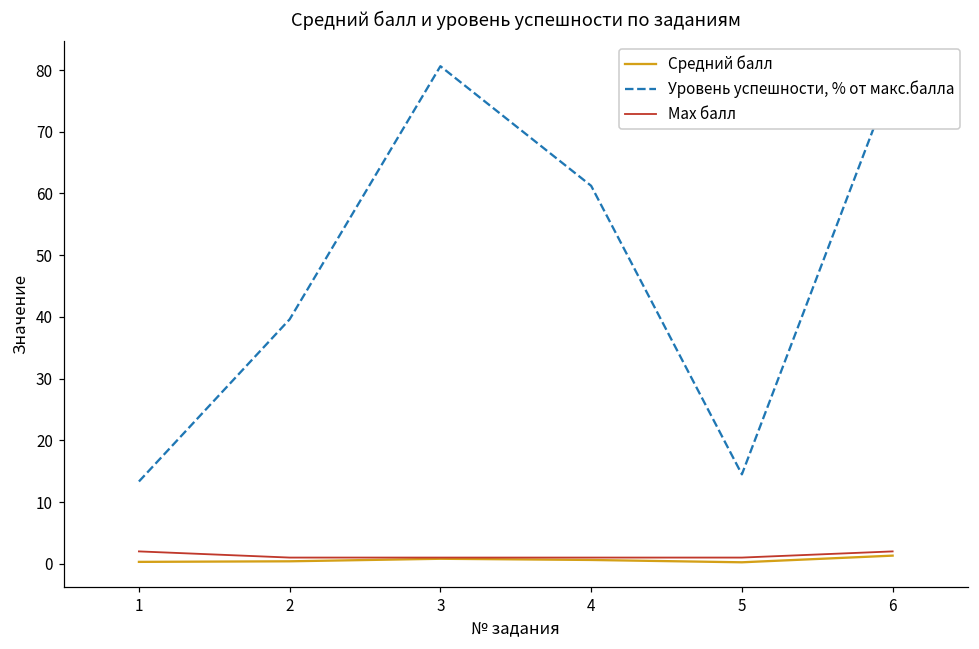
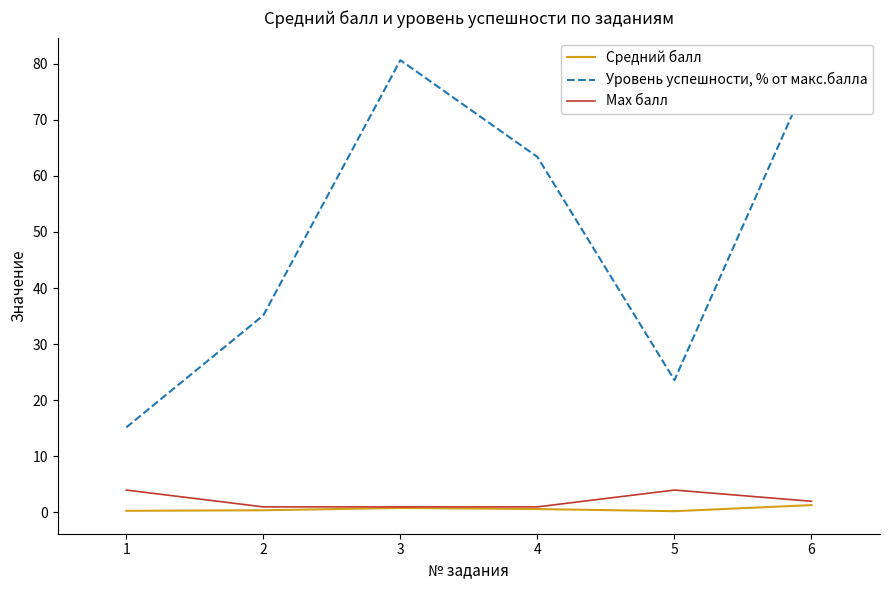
  {
    "Средний балл": {
      "1": 0,
      "2": 0,
      "5": 0,
      "6": 1
    },
    "Уровень успешности, % от макс.балла": {
-     "1": 13,
-     "2": 40,
+     "1": 15,
+     "2": 35,
      "3": 81,
-     "4": 61,
-     "5": 14
+     "4": 63,
+     "5": 24
    },
    "Max балл": {
-     "1": 2,
+     "1": 4,
      "2": 1,
-     "5": 1,
+     "5": 4,
      "6": 2
    }
  }
